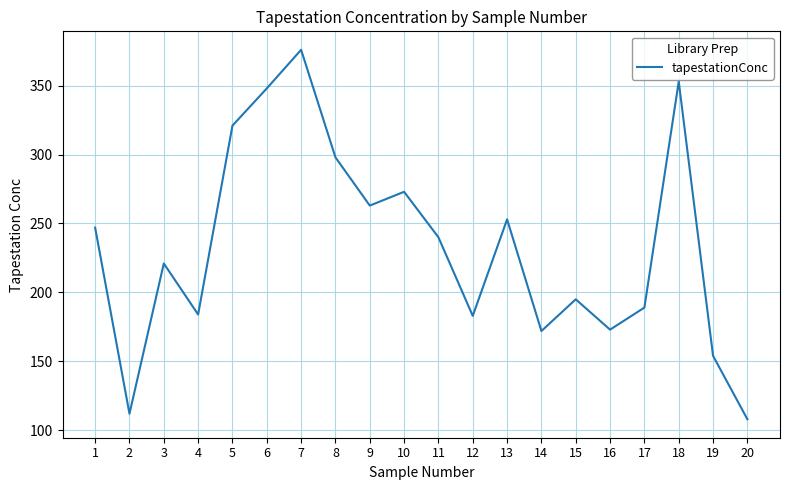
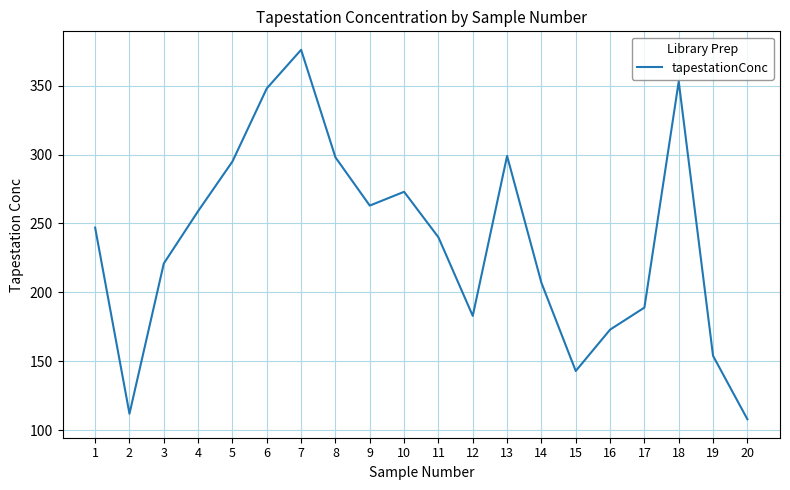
  {
    "1": 247,
    "2": 112,
    "3": 221,
-   "4": 184,
-   "5": 321,
+   "4": 259,
+   "5": 295,
    "6": 348,
    "7": 376,
    "8": 298,
    "9": 263,
    "10": 273,
    "11": 240,
    "12": 183,
-   "13": 253,
-   "14": 172,
-   "15": 195,
+   "13": 299,
+   "14": 207,
+   "15": 143,
    "16": 173,
    "17": 189,
    "18": 353,
    "19": 154,
    "20": 108
  }
